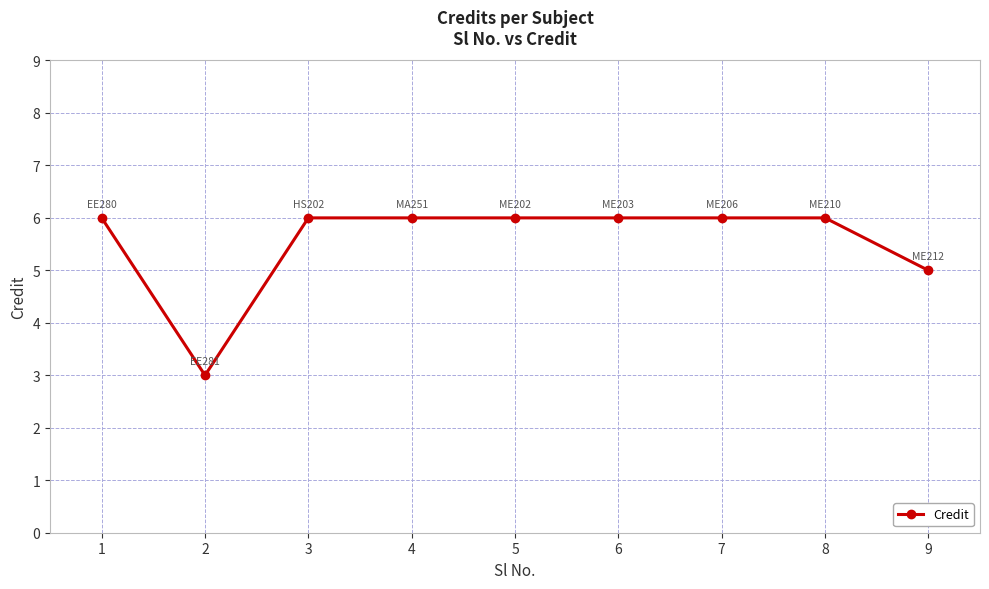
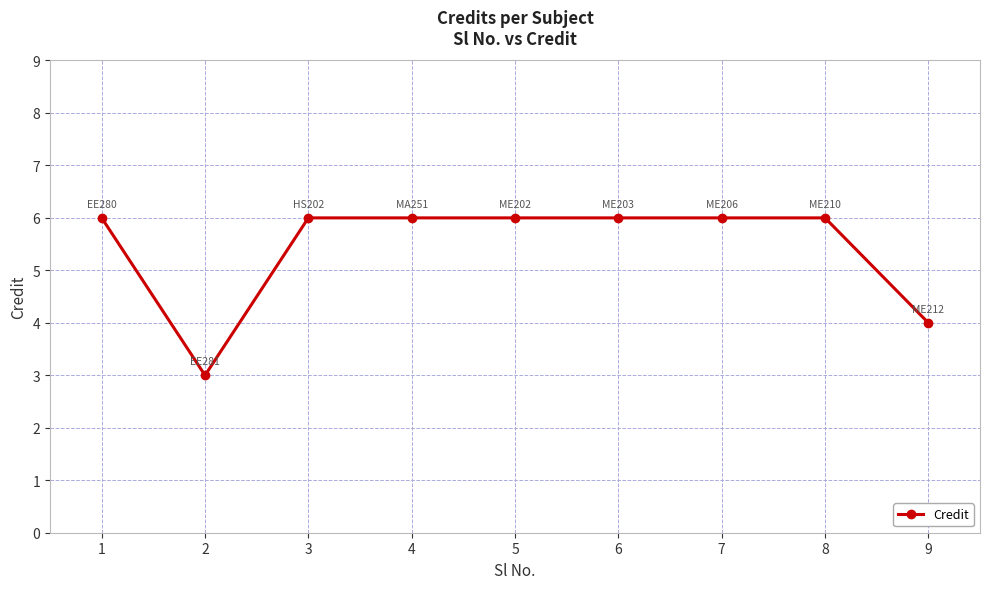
  {
    "1": 6,
    "2": 3,
    "3": 6,
    "4": 6,
    "5": 6,
    "6": 6,
    "7": 6,
    "8": 6,
-   "9": 5
+   "9": 4
  }
